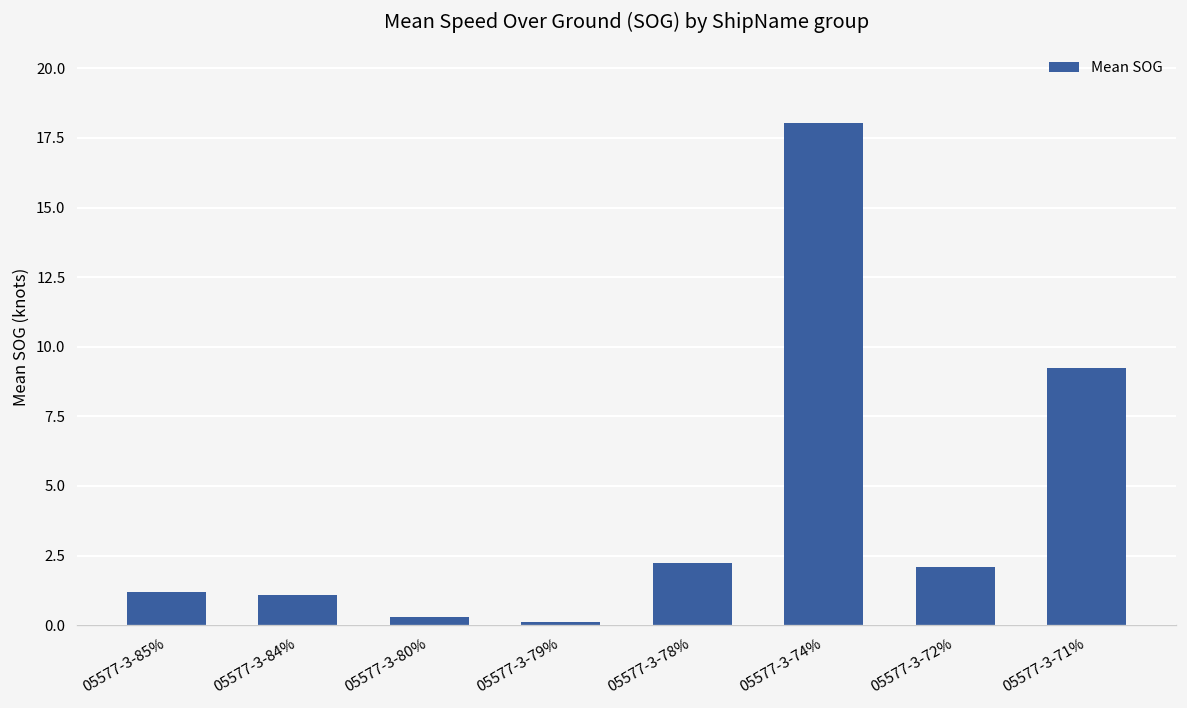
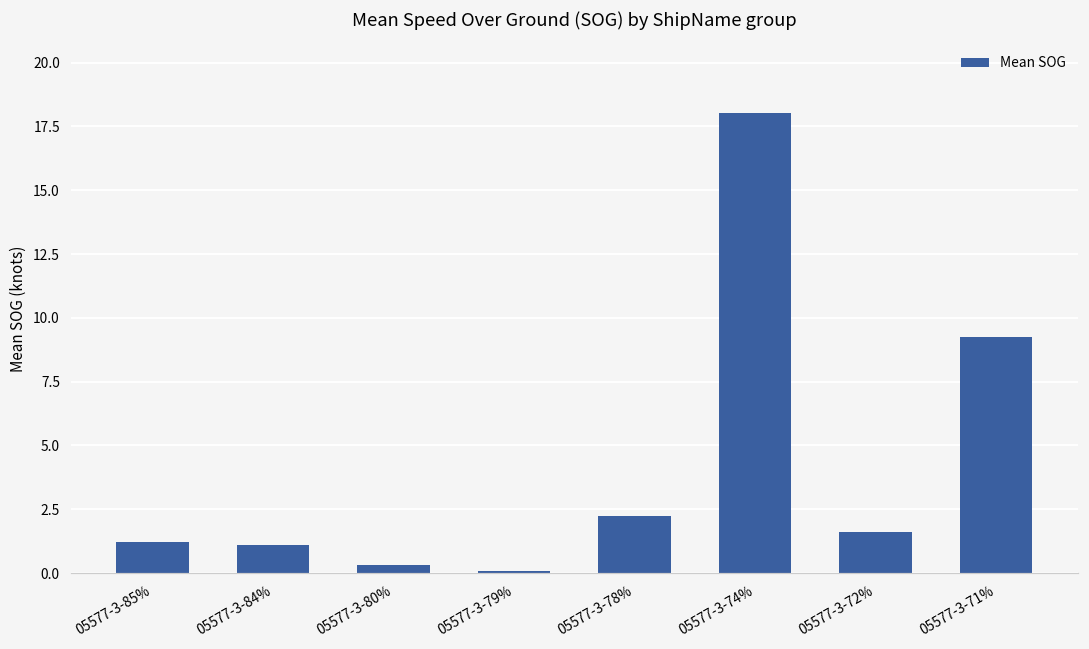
  {
    "05577-3-85%": 1.2,
    "05577-3-84%": 1.1,
    "05577-3-80%": 0.3,
    "05577-3-78%": 2.2,
    "05577-3-74%": 18.0,
-   "05577-3-72%": 2.1,
+   "05577-3-72%": 1.6,
    "05577-3-71%": 9.3
  }
